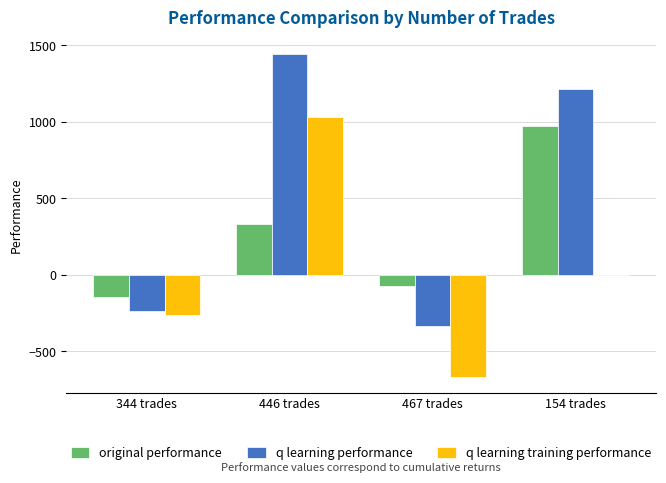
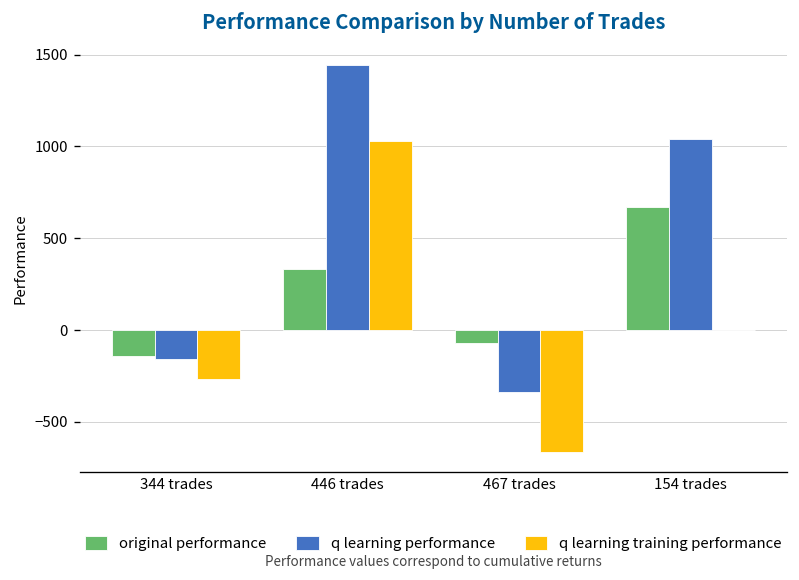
  {
    "original performance": {
      "344 trades": -140,
      "446 trades": 330,
      "467 trades": -70,
-     "154 trades": 970
+     "154 trades": 670
    },
    "q learning performance": {
-     "344 trades": -240,
+     "344 trades": -160,
      "446 trades": 1450,
      "467 trades": -340,
-     "154 trades": 1210
+     "154 trades": 1040
    },
    "q learning training performance": {
      "344 trades": -270,
      "446 trades": 1030,
      "467 trades": -670,
      "154 trades": 0
    }
  }
